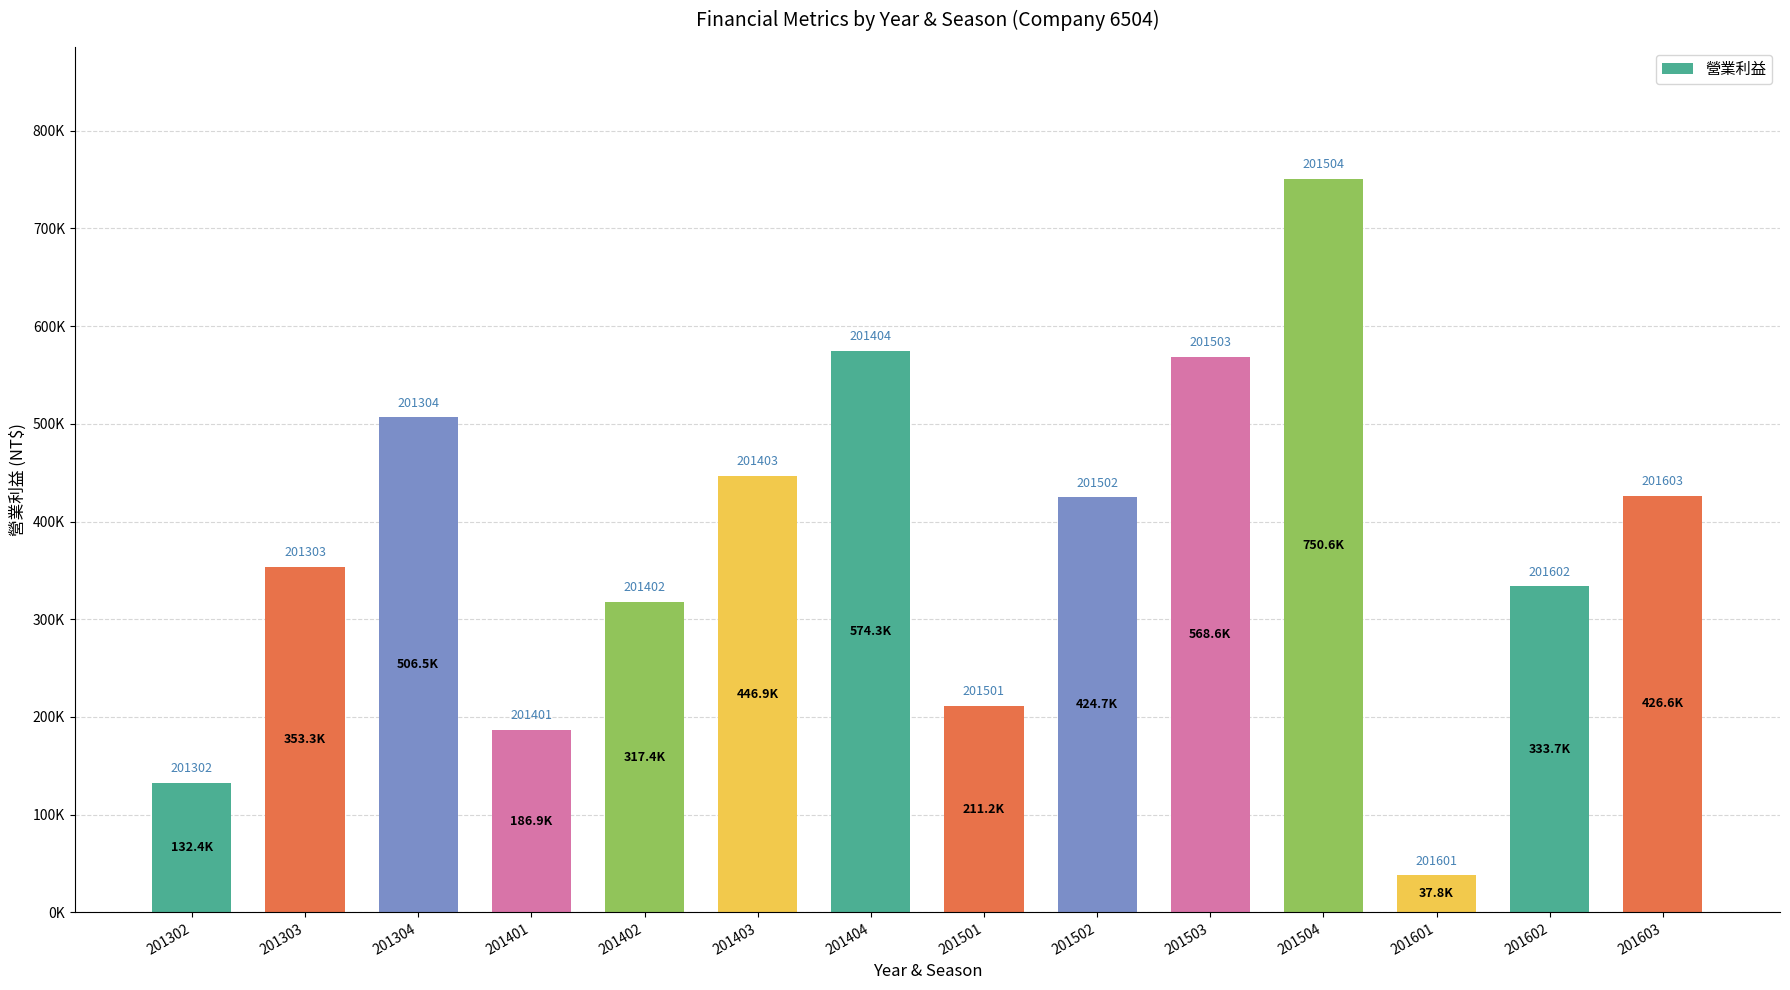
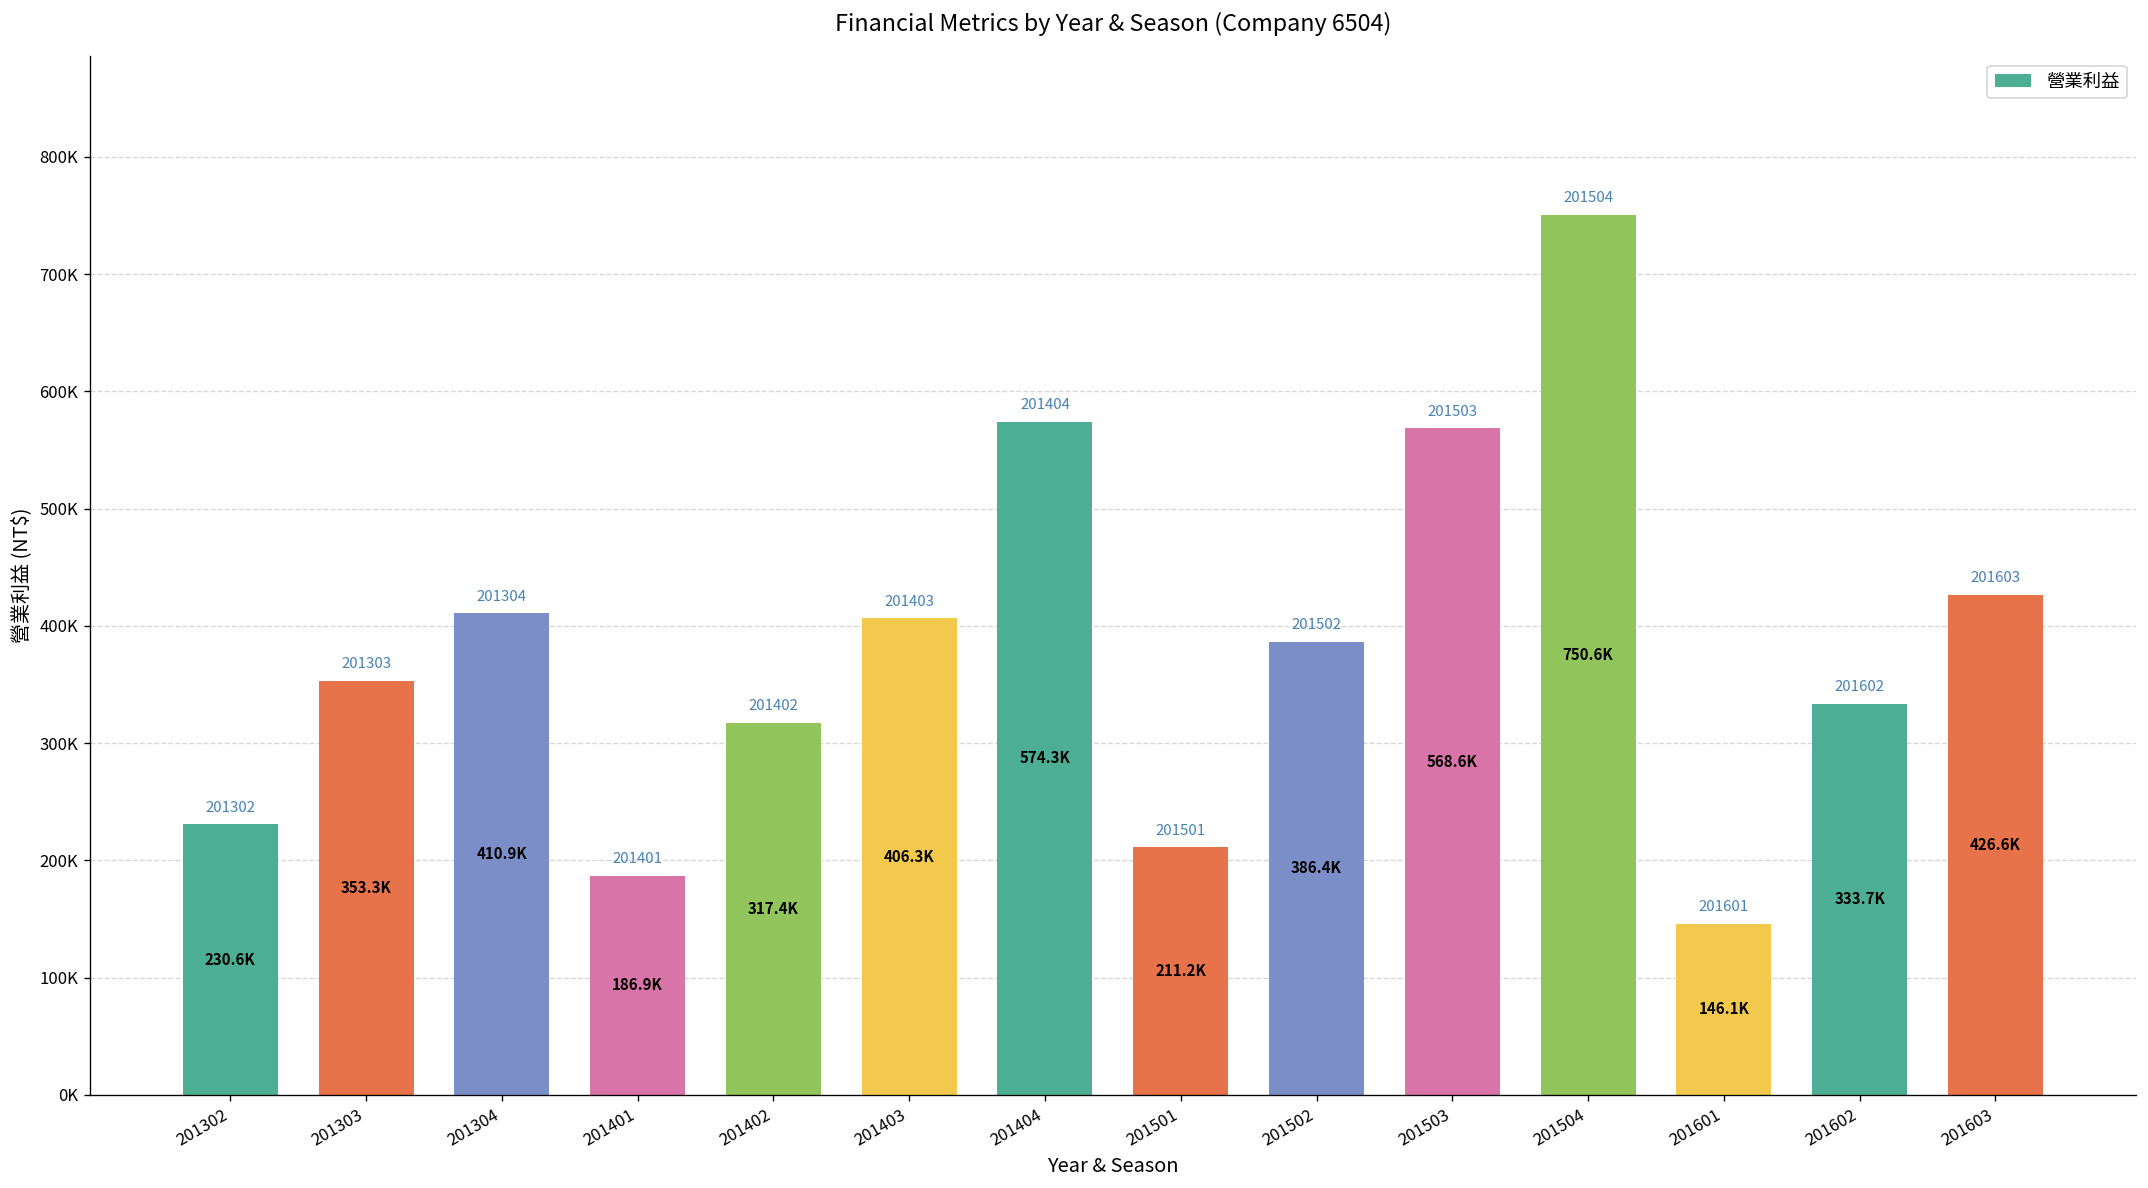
  {
-   "201302": "132.4K",
+   "201302": "230.6K",
    "201303": "353.3K",
-   "201304": "506.5K",
+   "201304": "410.9K",
    "201401": "186.9K",
    "201402": "317.4K",
-   "201403": "446.9K",
+   "201403": "406.3K",
    "201404": "574.3K",
    "201501": "211.2K",
-   "201502": "424.7K",
+   "201502": "386.4K",
    "201503": "568.6K",
    "201504": "750.6K",
-   "201601": "37.8K",
+   "201601": "146.1K",
    "201602": "333.7K",
    "201603": "426.6K"
  }
